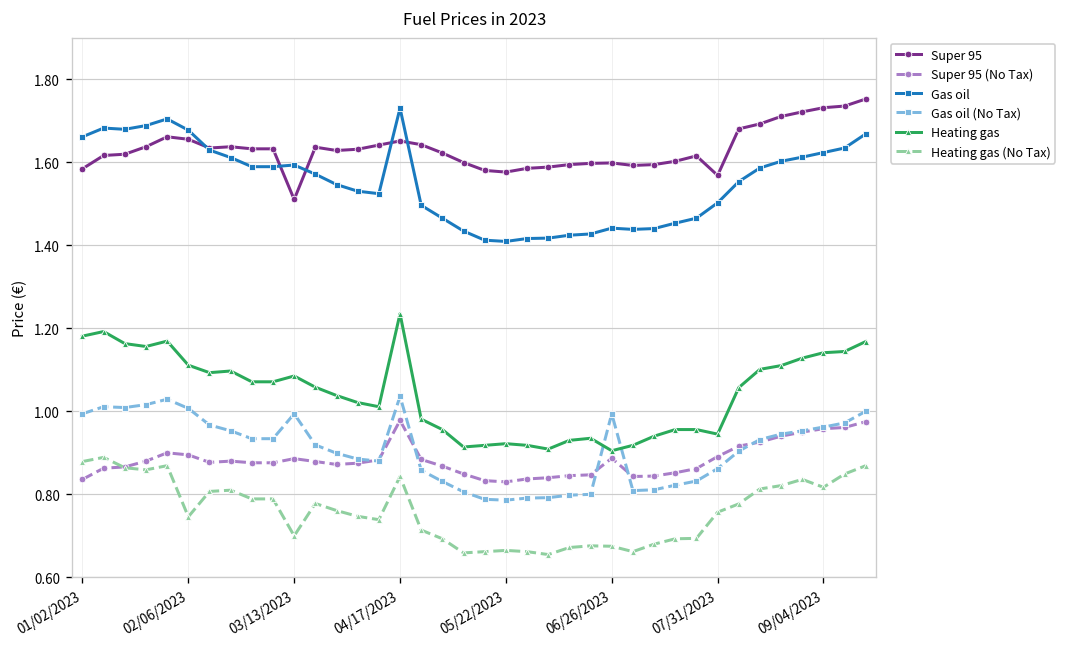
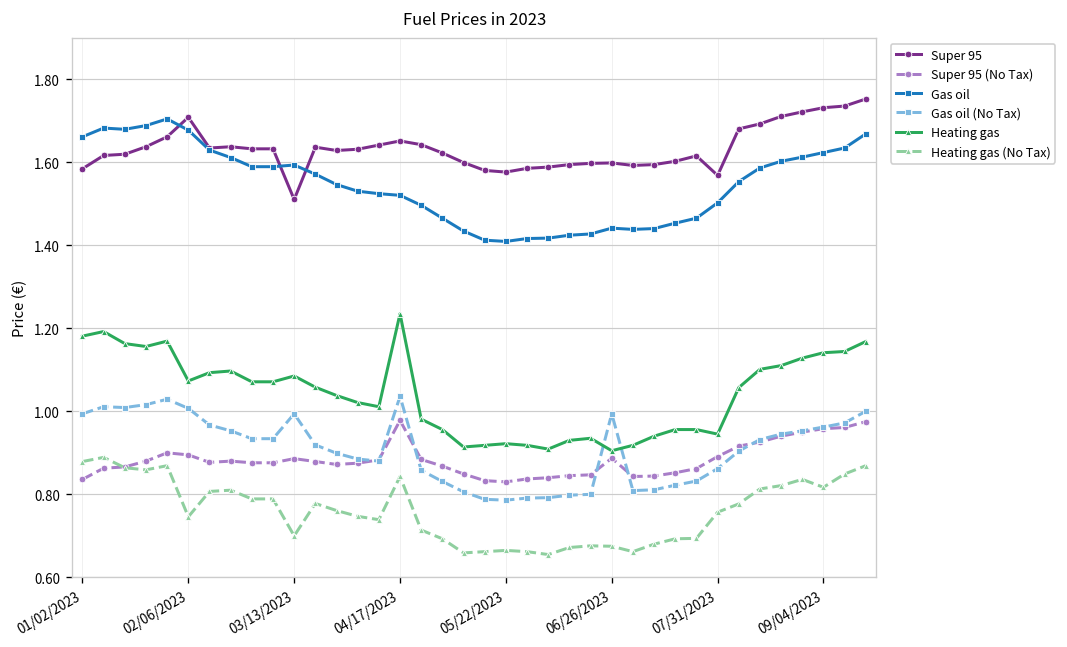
  {
    "Super 95": {
      "01/02/2023": 1.58,
-     "02/06/2023": 1.66,
+     "02/06/2023": 1.71,
      "03/13/2023": 1.51,
      "04/17/2023": 1.65,
      "05/22/2023": 1.58,
      "06/26/2023": 1.60,
      "07/31/2023": 1.57,
      "09/04/2023": 1.73
    },
    "Super 95 (No Tax)": {
      "01/02/2023": 0.84,
      "02/06/2023": 0.90,
      "03/13/2023": 0.89,
      "04/17/2023": 0.98,
      "05/22/2023": 0.83,
      "06/26/2023": 0.89,
      "07/31/2023": 0.89
    },
    "Gas oil": {
      "01/02/2023": 1.66,
      "02/06/2023": 1.68,
      "03/13/2023": 1.59,
-     "04/17/2023": 1.73,
+     "04/17/2023": 1.52,
      "05/22/2023": 1.41,
      "06/26/2023": 1.44,
      "07/31/2023": 1.50,
      "09/04/2023": 1.62
    },
    "Gas oil (No Tax)": {
      "01/02/2023": 0.99,
      "02/06/2023": 1.01,
      "03/13/2023": 0.99,
      "04/17/2023": 1.04,
      "05/22/2023": 0.79,
      "06/26/2023": 0.99,
      "07/31/2023": 0.86
    },
    "Heating gas": {
      "01/02/2023": 1.18,
-     "02/06/2023": 1.11,
+     "02/06/2023": 1.07,
      "03/13/2023": 1.09,
      "04/17/2023": 1.24,
      "05/22/2023": 0.92,
      "06/26/2023": 0.91,
      "07/31/2023": 0.95,
      "09/04/2023": 1.14
    },
    "Heating gas (No Tax)": {
      "01/02/2023": 0.88,
      "02/06/2023": 0.75,
      "03/13/2023": 0.70,
      "04/17/2023": 0.84,
      "05/22/2023": 0.67,
      "06/26/2023": 0.68,
      "07/31/2023": 0.76,
      "09/04/2023": 0.82
    }
  }
